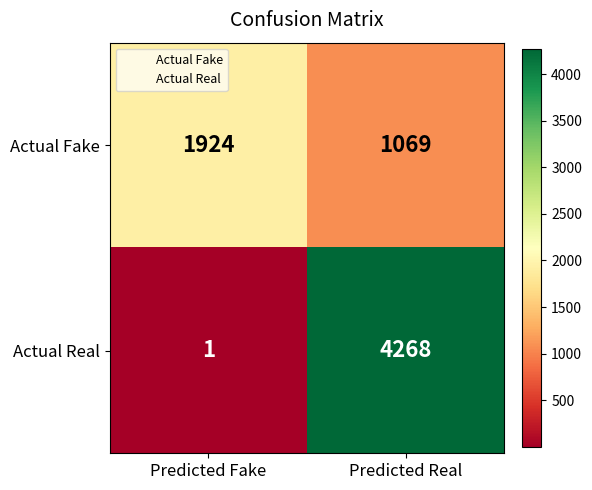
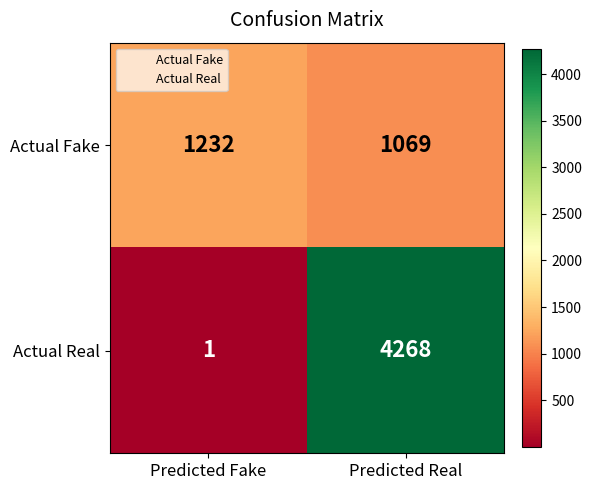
  {
    "Actual Fake": {
-     "Predicted Fake": 1924,
+     "Predicted Fake": 1232,
      "Predicted Real": 1069
    },
    "Actual Real": {
      "Predicted Fake": 1,
      "Predicted Real": 4268
    }
  }
